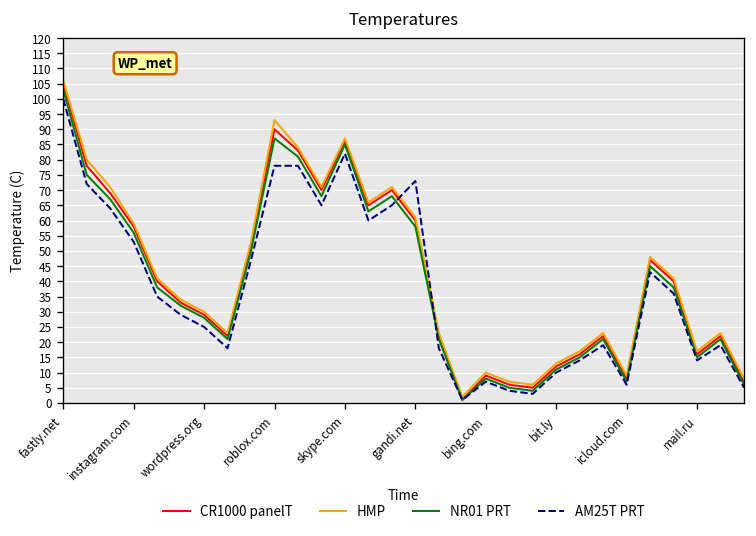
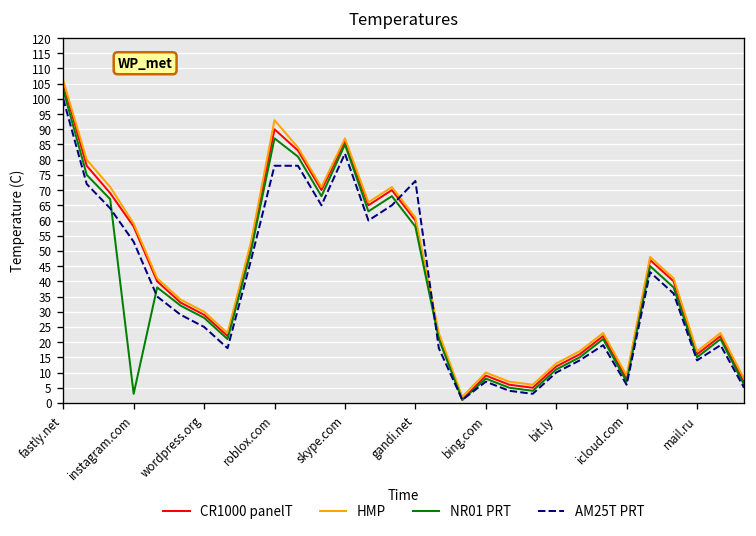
  {
    "CR1000 panelT": {
      "roblox.com": 90,
      "gandi.net": 60
    },
    "HMP": {
      "roblox.com": 93,
      "skype.com": 87,
      "gandi.net": 61,
      "mail.ru": 17
    },
    "NR01 PRT": {
      "fastly.net": 103,
-     "instagram.com": 56,
+     "instagram.com": 3,
      "roblox.com": 87,
      "gandi.net": 58
    },
    "AM25T PRT": {
      "fastly.net": 100,
      "instagram.com": 53,
      "wordpress.org": 25,
      "roblox.com": 78,
      "skype.com": 82,
      "gandi.net": 73,
      "bing.com": 7,
      "bit.ly": 10
    }
  }
